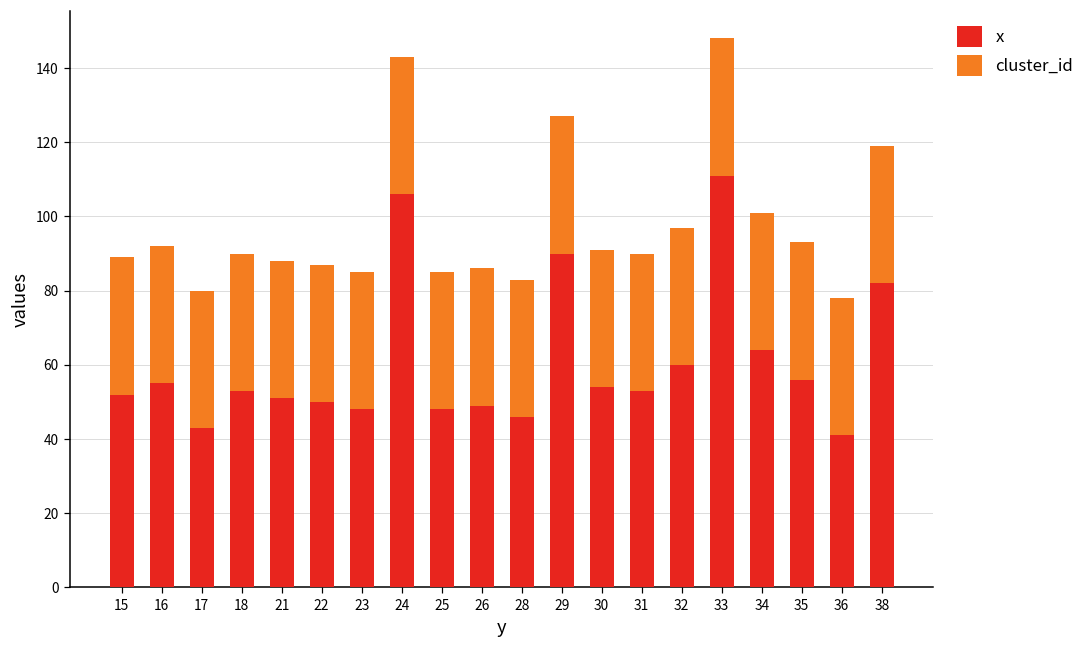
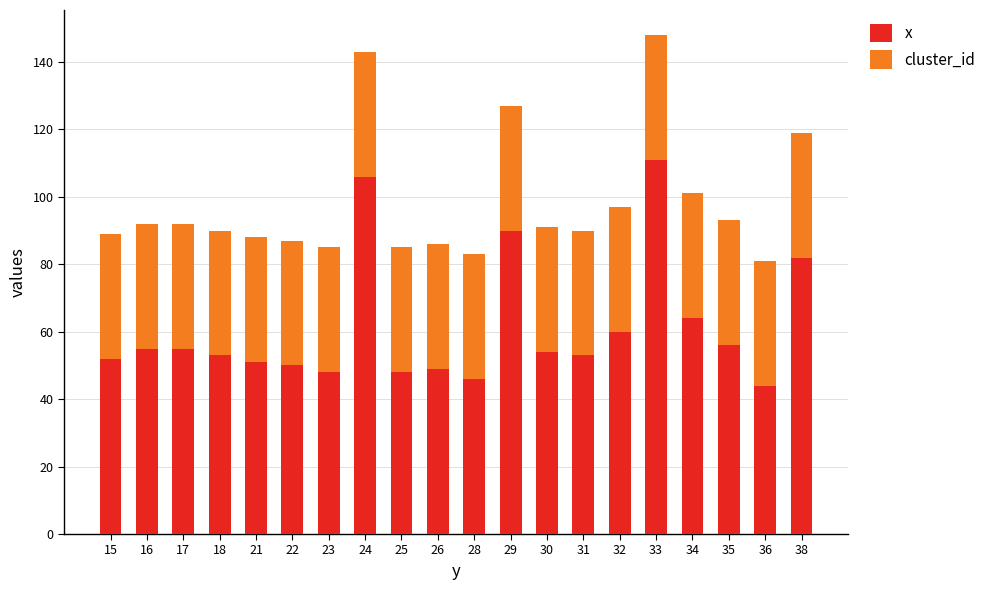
  {
    "x": {
      "15": 52,
      "16": 55,
-     "17": 43,
+     "17": 55,
      "18": 53,
      "21": 51,
      "22": 50,
      "23": 48,
      "24": 106,
      "25": 48,
      "26": 49,
      "28": 46,
      "29": 90,
      "30": 54,
      "31": 53,
      "32": 60,
      "33": 111,
      "34": 64,
      "35": 56,
-     "36": 41,
+     "36": 44,
      "38": 82
    },
    "cluster_id": {
      "15": 37,
      "16": 37,
      "17": 37,
      "18": 37,
      "21": 37,
      "22": 37,
      "23": 37,
      "24": 37,
      "25": 37,
      "26": 37,
      "28": 37,
      "29": 37,
      "30": 37,
      "31": 37,
      "32": 37,
      "33": 37,
      "34": 37,
      "35": 37,
      "36": 37,
      "38": 37
    }
  }
